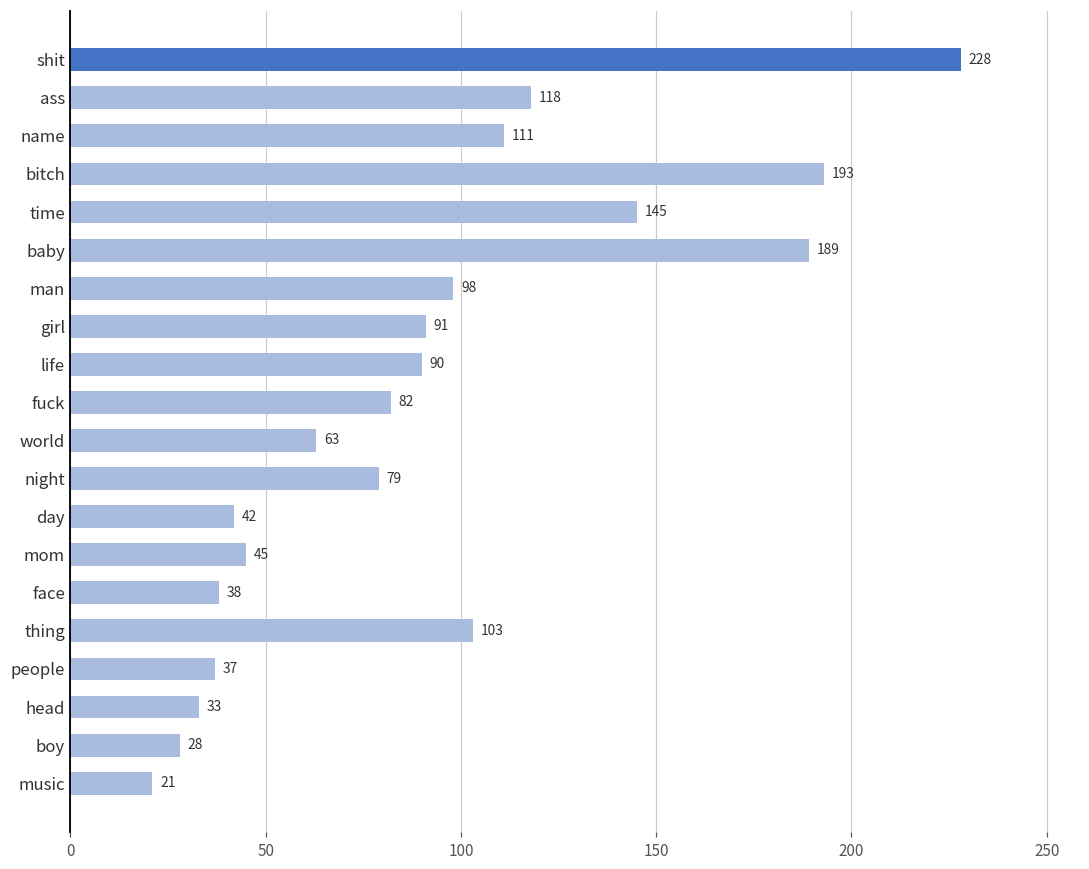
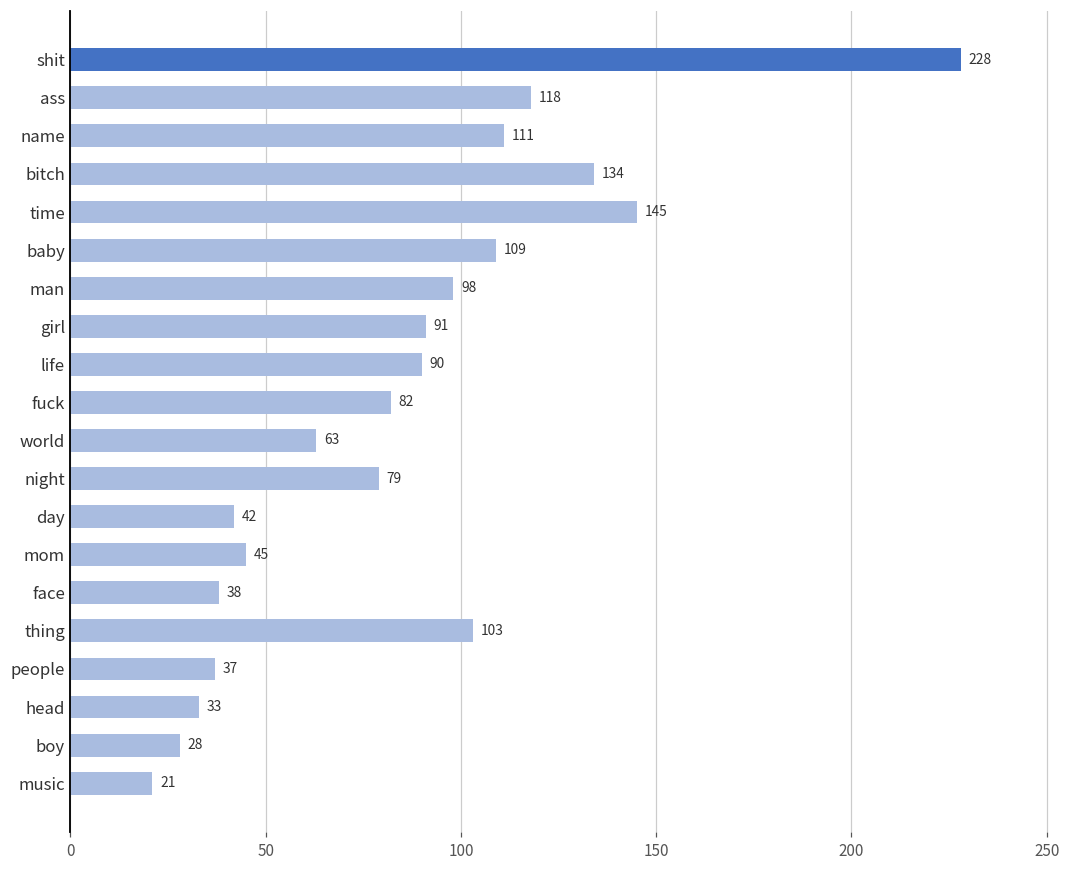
  {
    "shit": 228,
    "ass": 118,
    "name": 111,
-   "bitch": 193,
+   "bitch": 134,
    "time": 145,
-   "baby": 189,
+   "baby": 109,
    "man": 98,
    "girl": 91,
    "life": 90,
    "fuck": 82,
    "world": 63,
    "night": 79,
    "day": 42,
    "mom": 45,
    "face": 38,
    "thing": 103,
    "people": 37,
    "head": 33,
    "boy": 28,
    "music": 21
  }
